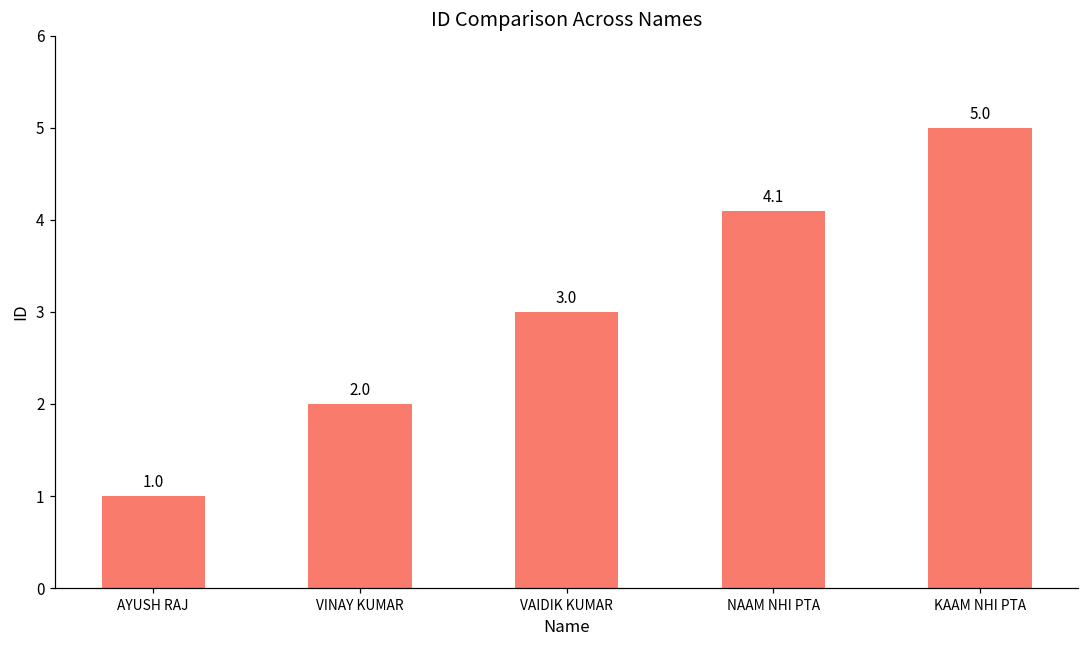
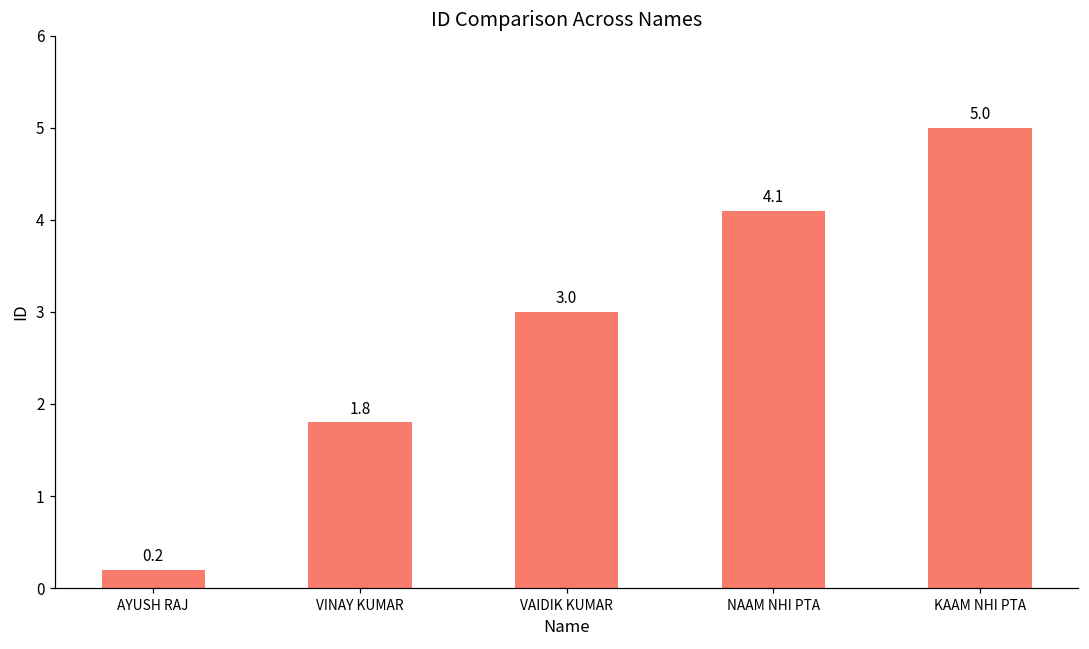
  {
-   "AYUSH RAJ": 1.0,
-   "VINAY KUMAR": 2.0,
+   "AYUSH RAJ": 0.2,
+   "VINAY KUMAR": 1.8,
    "VAIDIK KUMAR": 3.0,
    "NAAM NHI PTA": 4.1,
    "KAAM NHI PTA": 5.0
  }
